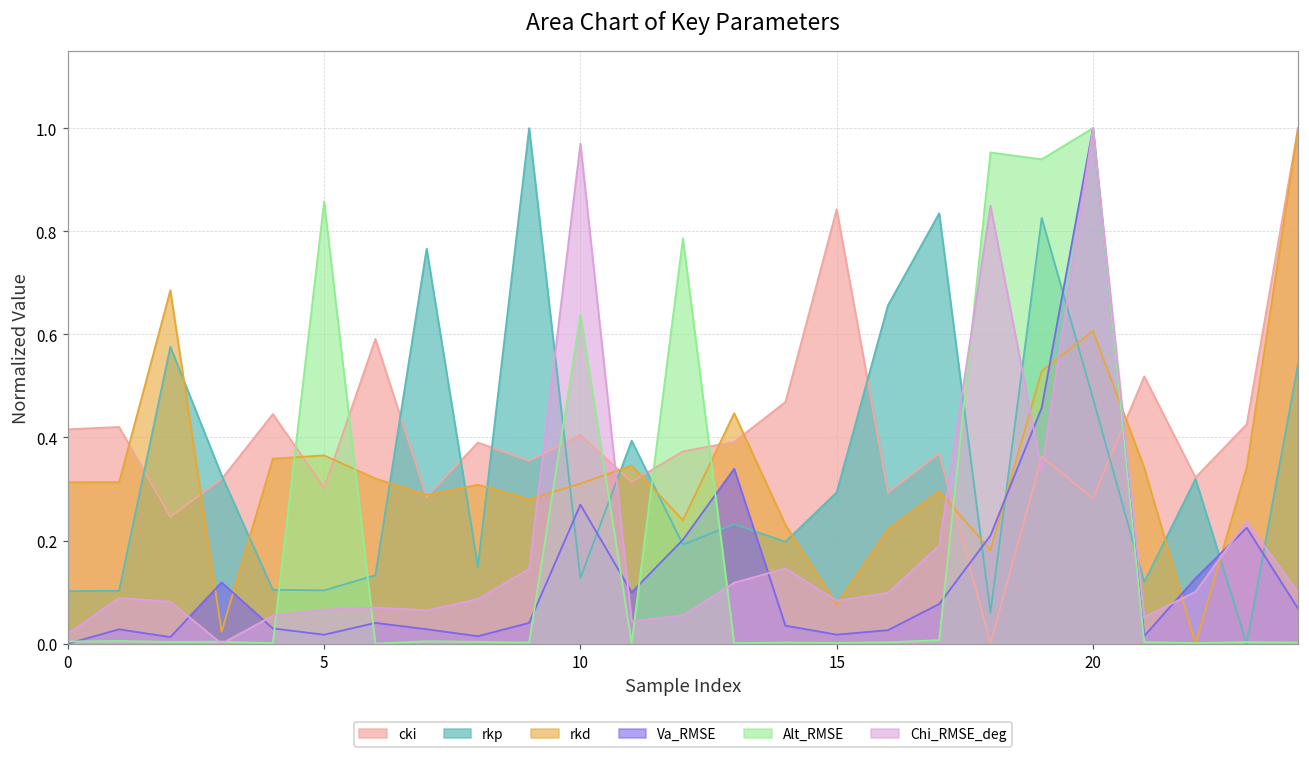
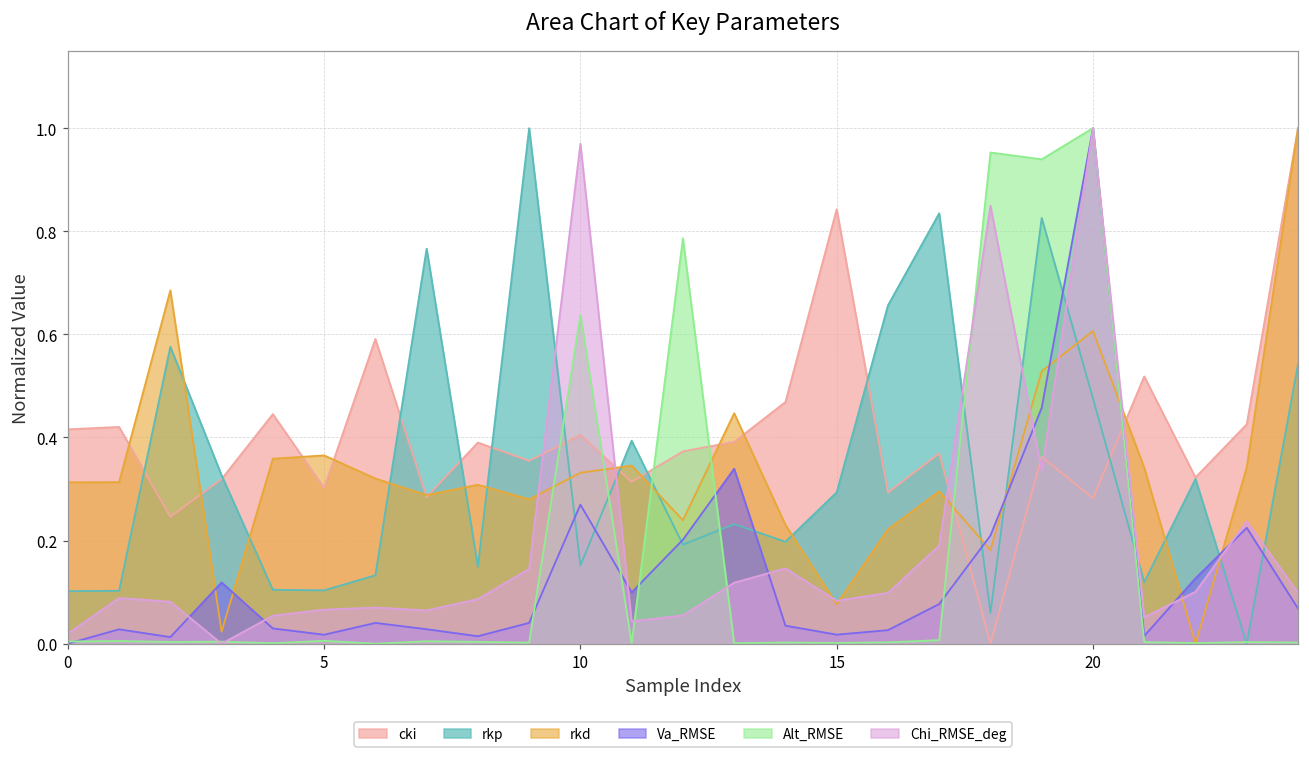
  {
    "cki": {
      "0": 0.42,
      "5": 0.30,
      "10": 0.40,
      "15": 0.84,
      "20": 0.28
    },
    "rkp": {
      "0": 0.10,
      "5": 0.10,
-     "10": 0.13,
+     "10": 0.15,
      "15": 0.29,
      "20": 0.48
    },
    "rkd": {
      "0": 0.31,
      "5": 0.37,
-     "10": 0.31,
+     "10": 0.33,
      "15": 0.08,
      "20": 0.61
    },
    "Va_RMSE": {
      "5": 0.02,
      "10": 0.27,
      "15": 0.02
    },
    "Alt_RMSE": {
-     "5": 0.86,
+     "5": 0.01,
      "10": 0.64,
      "15": 0.00
    },
    "Chi_RMSE_deg": {
      "0": 0.02,
      "5": 0.07,
      "10": 0.97,
      "15": 0.08
    }
  }
